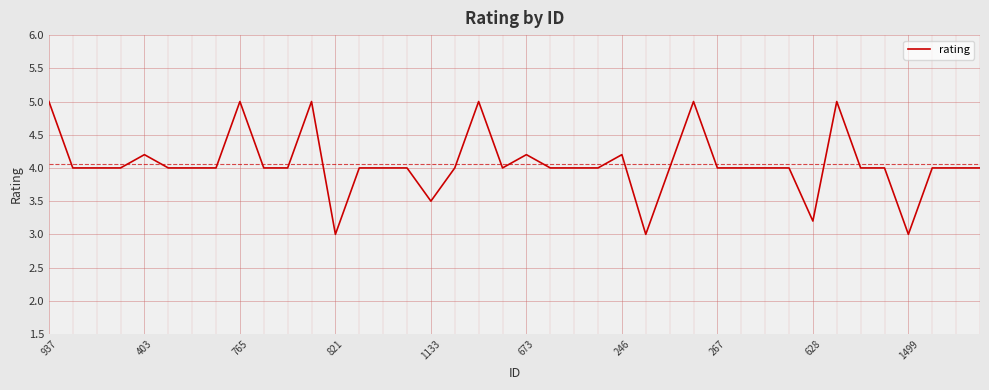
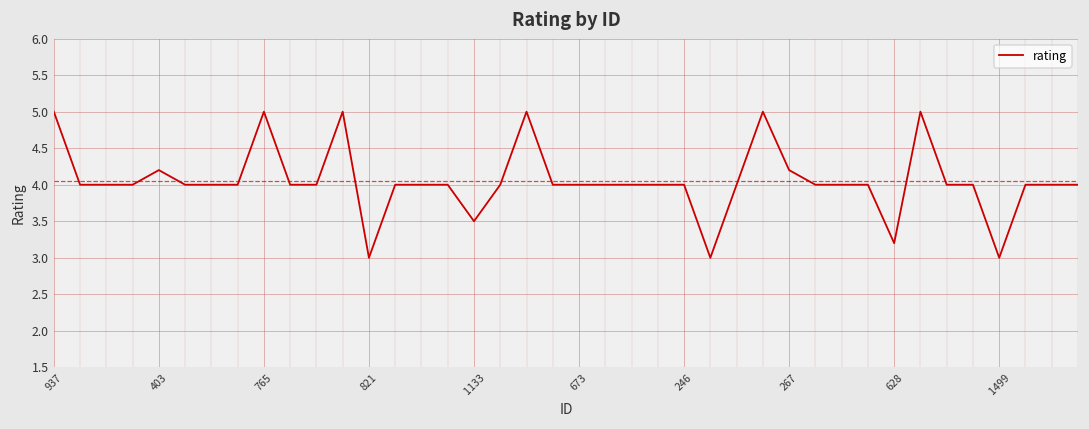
  {
    "937": 5.0,
    "403": 4.2,
    "765": 5.0,
    "821": 3.0,
    "1133": 3.5,
-   "673": 4.2,
-   "246": 4.2,
-   "267": 4.0,
+   "673": 4.0,
+   "246": 4.0,
+   "267": 4.2,
    "628": 3.2,
    "1499": 3.0
  }
